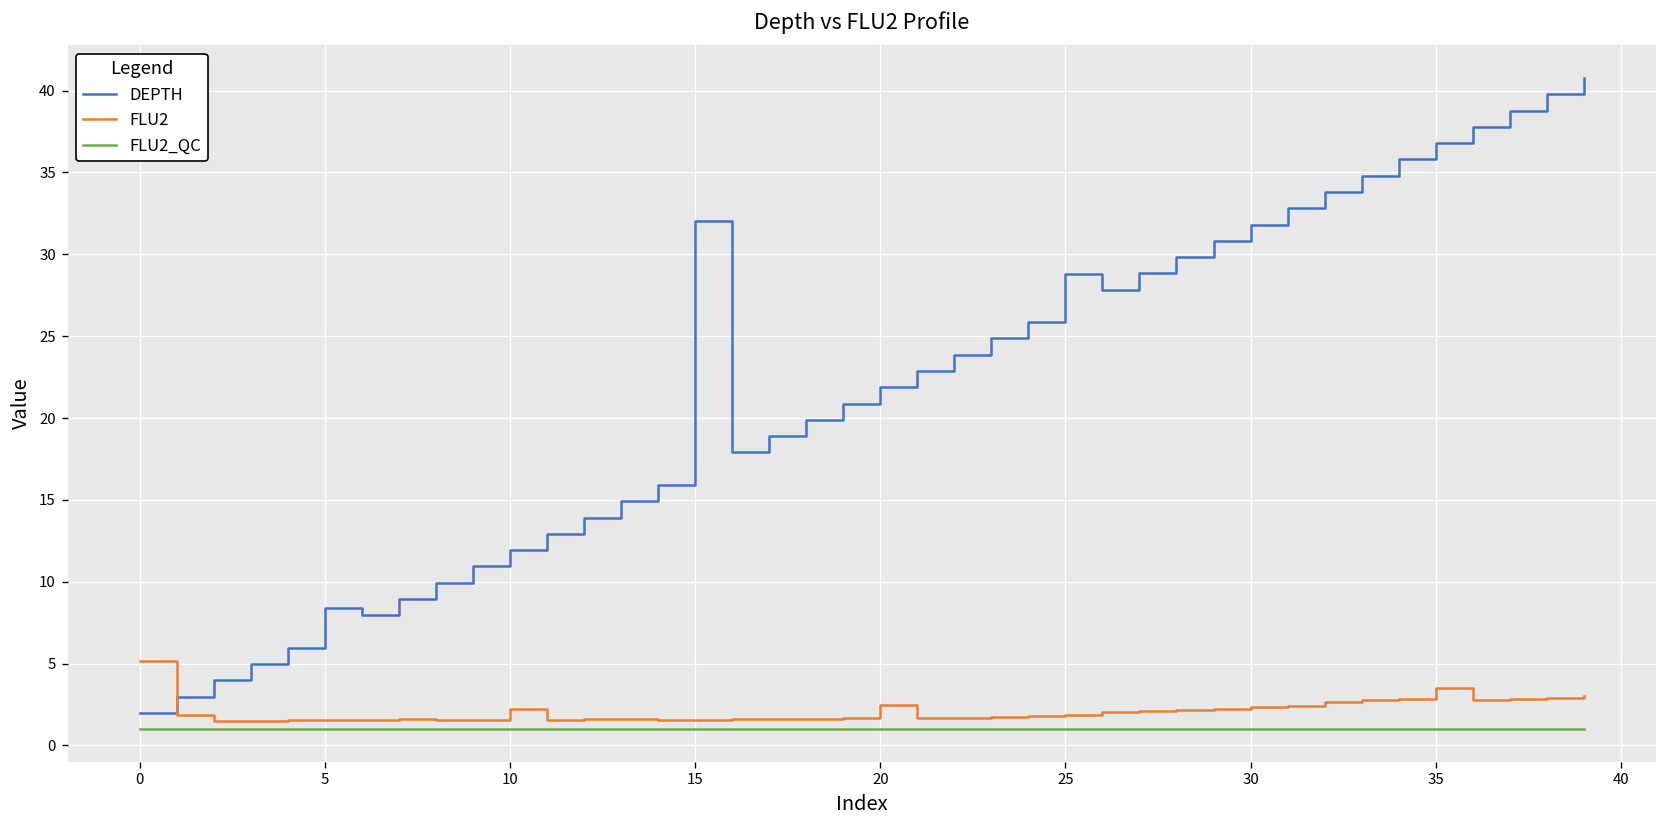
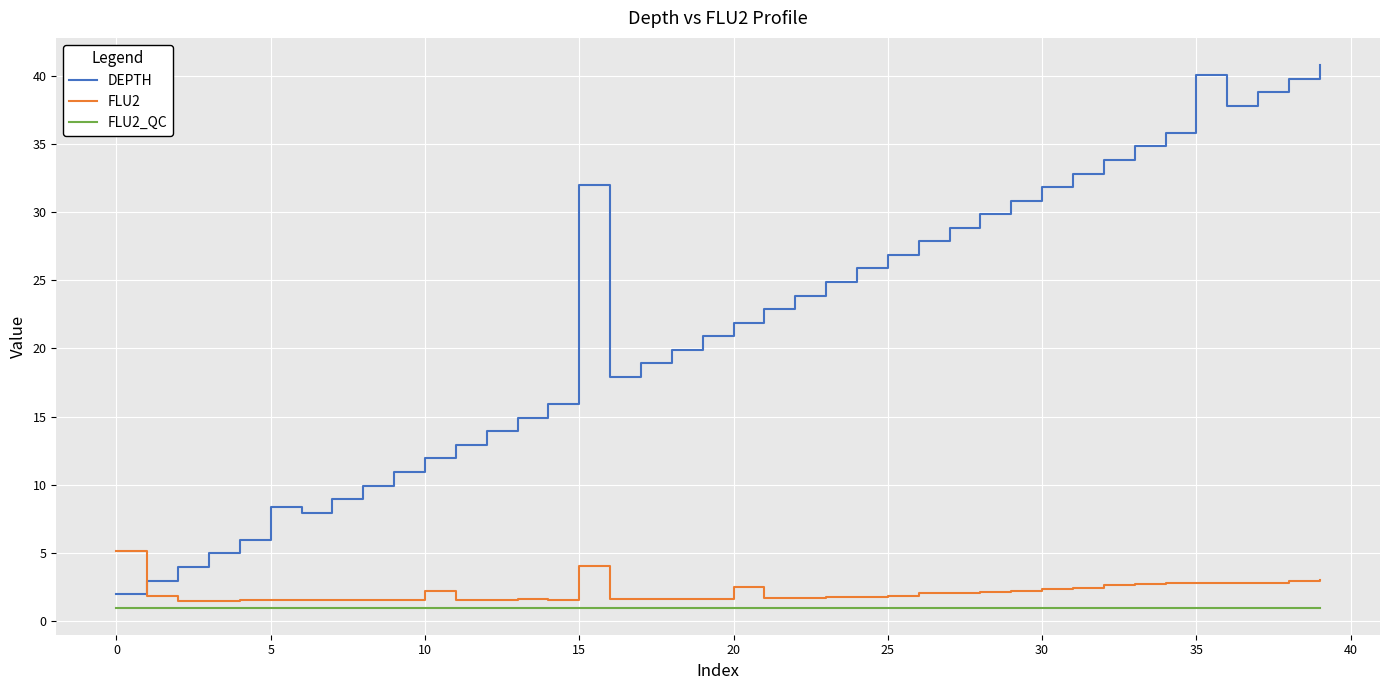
  {
    "DEPTH": {
      "0": 2.0,
      "5": 8.4,
      "10": 11.9,
      "15": 32.0,
      "20": 21.9,
-     "25": 28.8,
+     "25": 26.8,
      "30": 31.8,
-     "35": 36.8
+     "35": 40.1
    },
    "FLU2": {
      "0": 5.1,
      "5": 1.6,
      "10": 2.2,
-     "15": 1.6,
+     "15": 4.1,
      "20": 2.5,
      "25": 1.9,
      "30": 2.3,
-     "35": 3.5
+     "35": 2.8
    },
    "FLU2_QC": {
      "0": 1.0,
      "5": 1.0,
      "10": 1.0,
      "15": 1.0,
      "20": 1.0,
      "25": 1.0,
      "30": 1.0,
      "35": 1.0
    }
  }
